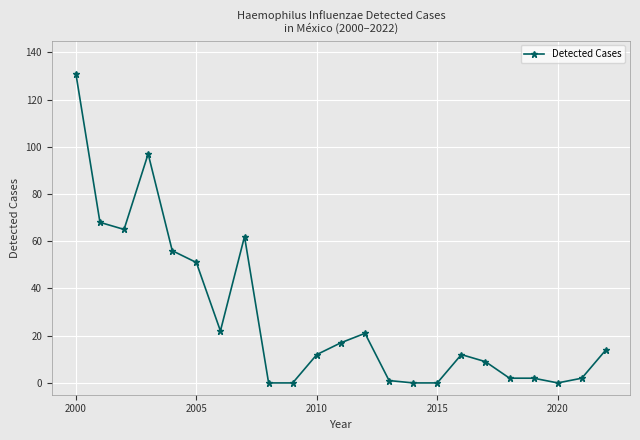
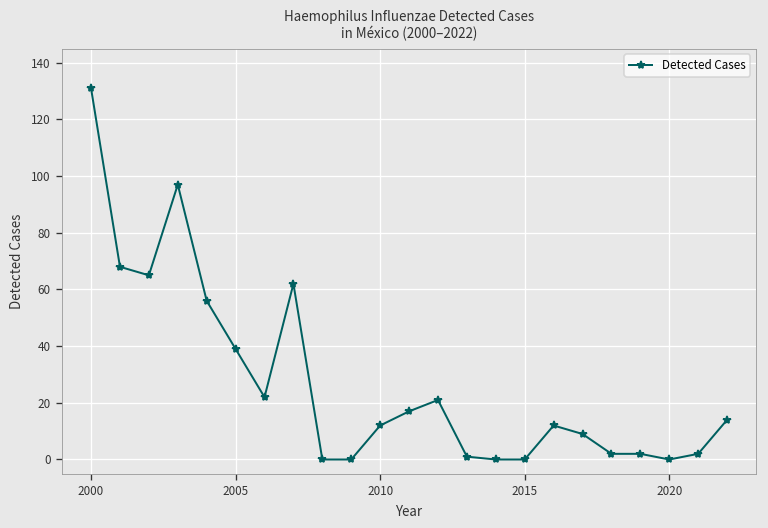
  {
    "2000": 131,
-   "2005": 51,
+   "2005": 39,
    "2010": 12,
    "2015": 0,
    "2020": 0
  }
